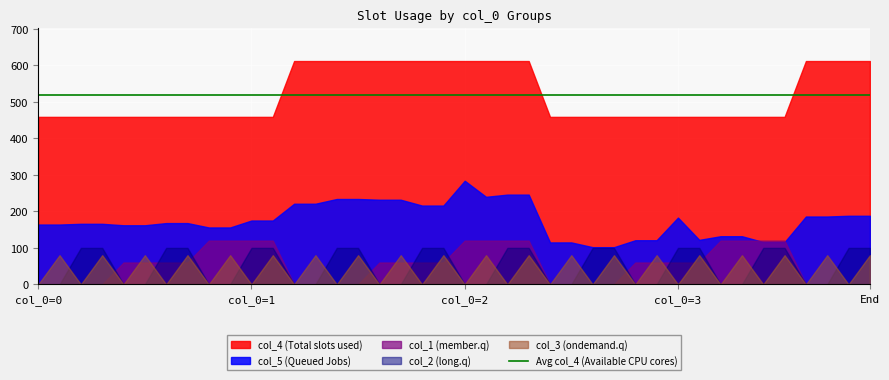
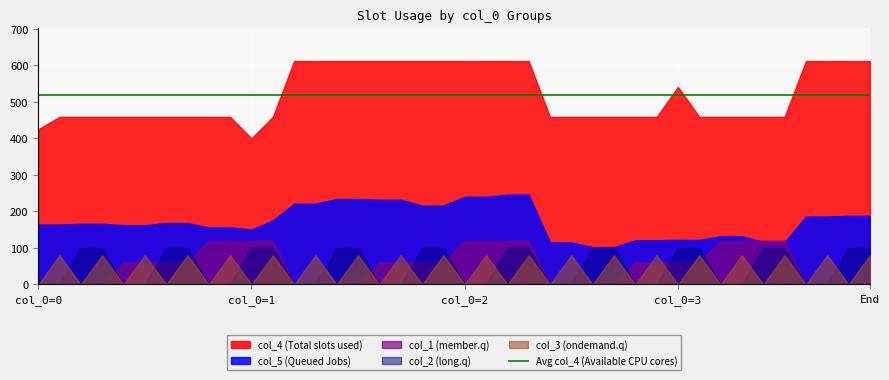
  {
    "col_4 (Total slots used)": {
-     "col_0=0": 460,
-     "col_0=1": 460,
+     "col_0=0": 430,
+     "col_0=1": 400,
      "col_0=2": 610,
-     "col_0=3": 460,
+     "col_0=3": 540,
      "End": 610
    },
    "col_5 (Queued Jobs)": {
      "col_0=0": 160,
-     "col_0=1": 180,
-     "col_0=2": 280,
-     "col_0=3": 180,
+     "col_0=1": 150,
+     "col_0=2": 240,
+     "col_0=3": 120,
      "End": 190
    },
    "col_1 (member.q)": {
      "col_0=1": 120,
      "col_0=2": 120,
      "col_0=3": 60,
      "End": 0
    },
    "col_2 (long.q)": {
      "col_0=1": 100,
      "col_0=3": 100,
      "End": 100
    },
    "col_3 (ondemand.q)": {
      "col_0=1": 0,
      "col_0=3": 0,
      "End": 80
    }
  }
